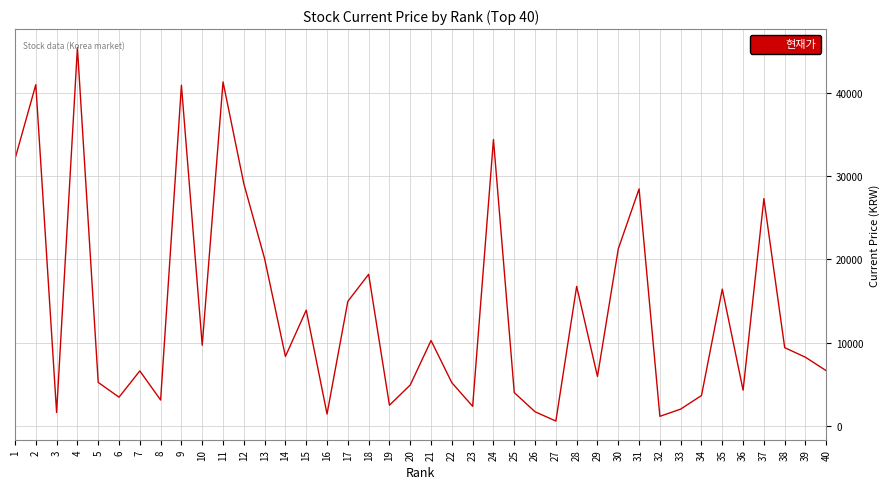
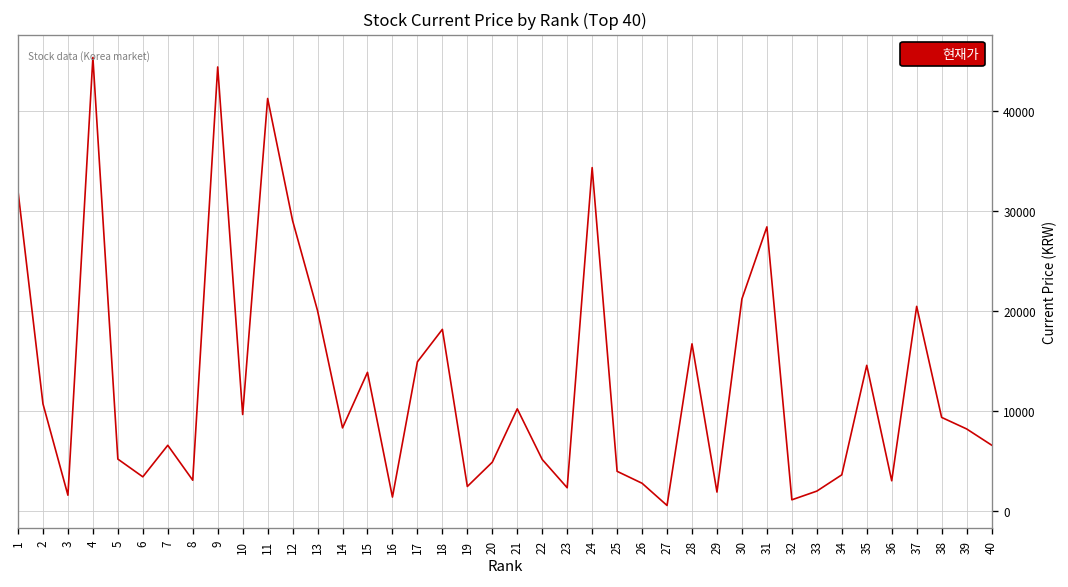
  {
    "1": 32000,
-   "2": 41000,
+   "2": 11000,
    "3": 2000,
    "4": 45000,
    "5": 5000,
    "6": 3000,
    "7": 7000,
    "8": 3000,
-   "9": 41000,
+   "9": 44000,
    "10": 10000,
    "11": 41000,
    "12": 29000,
    "13": 20000,
    "14": 8000,
    "15": 14000,
    "16": 1000,
    "17": 15000,
    "18": 18000,
    "19": 2000,
    "20": 5000,
    "21": 10000,
    "22": 5000,
    "23": 2000,
    "24": 34000,
    "25": 4000,
-   "26": 2000,
+   "26": 3000,
    "27": 1000,
    "28": 17000,
-   "29": 6000,
+   "29": 2000,
    "30": 21000,
    "31": 28000,
    "32": 1000,
    "33": 2000,
    "34": 4000,
-   "35": 16000,
-   "36": 4000,
-   "37": 27000,
+   "35": 15000,
+   "36": 3000,
+   "37": 21000,
    "38": 9000,
    "39": 8000,
    "40": 7000
  }
